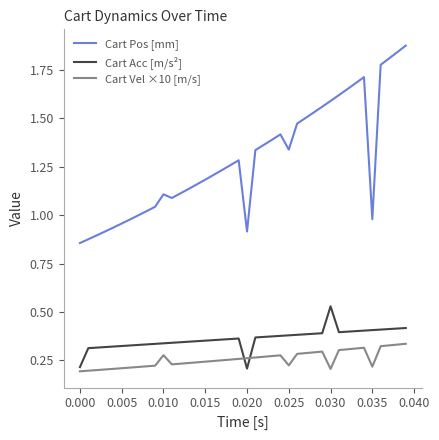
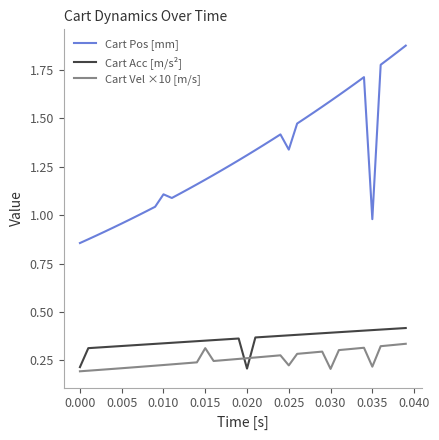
  {
    "Cart Pos [mm]": {
      "0.000": 0.86,
      "0.005": 0.96,
      "0.010": 1.11,
      "0.015": 1.18,
-     "0.020": 0.92,
+     "0.020": 1.31,
      "0.025": 1.34,
      "0.030": 1.59,
      "0.035": 0.98
    },
    "Cart Acc [m/s²]": {
      "0.000": 0.22,
      "0.005": 0.32,
      "0.010": 0.34,
      "0.015": 0.35,
      "0.020": 0.21,
      "0.025": 0.38,
-     "0.030": 0.53,
+     "0.030": 0.39,
      "0.035": 0.41
    },
    "Cart Vel ×10 [m/s]": {
      "0.000": 0.19,
      "0.005": 0.21,
-     "0.010": 0.28,
-     "0.015": 0.24,
+     "0.010": 0.23,
+     "0.015": 0.31,
      "0.020": 0.26,
      "0.025": 0.22,
      "0.030": 0.21,
      "0.035": 0.22
    }
  }
